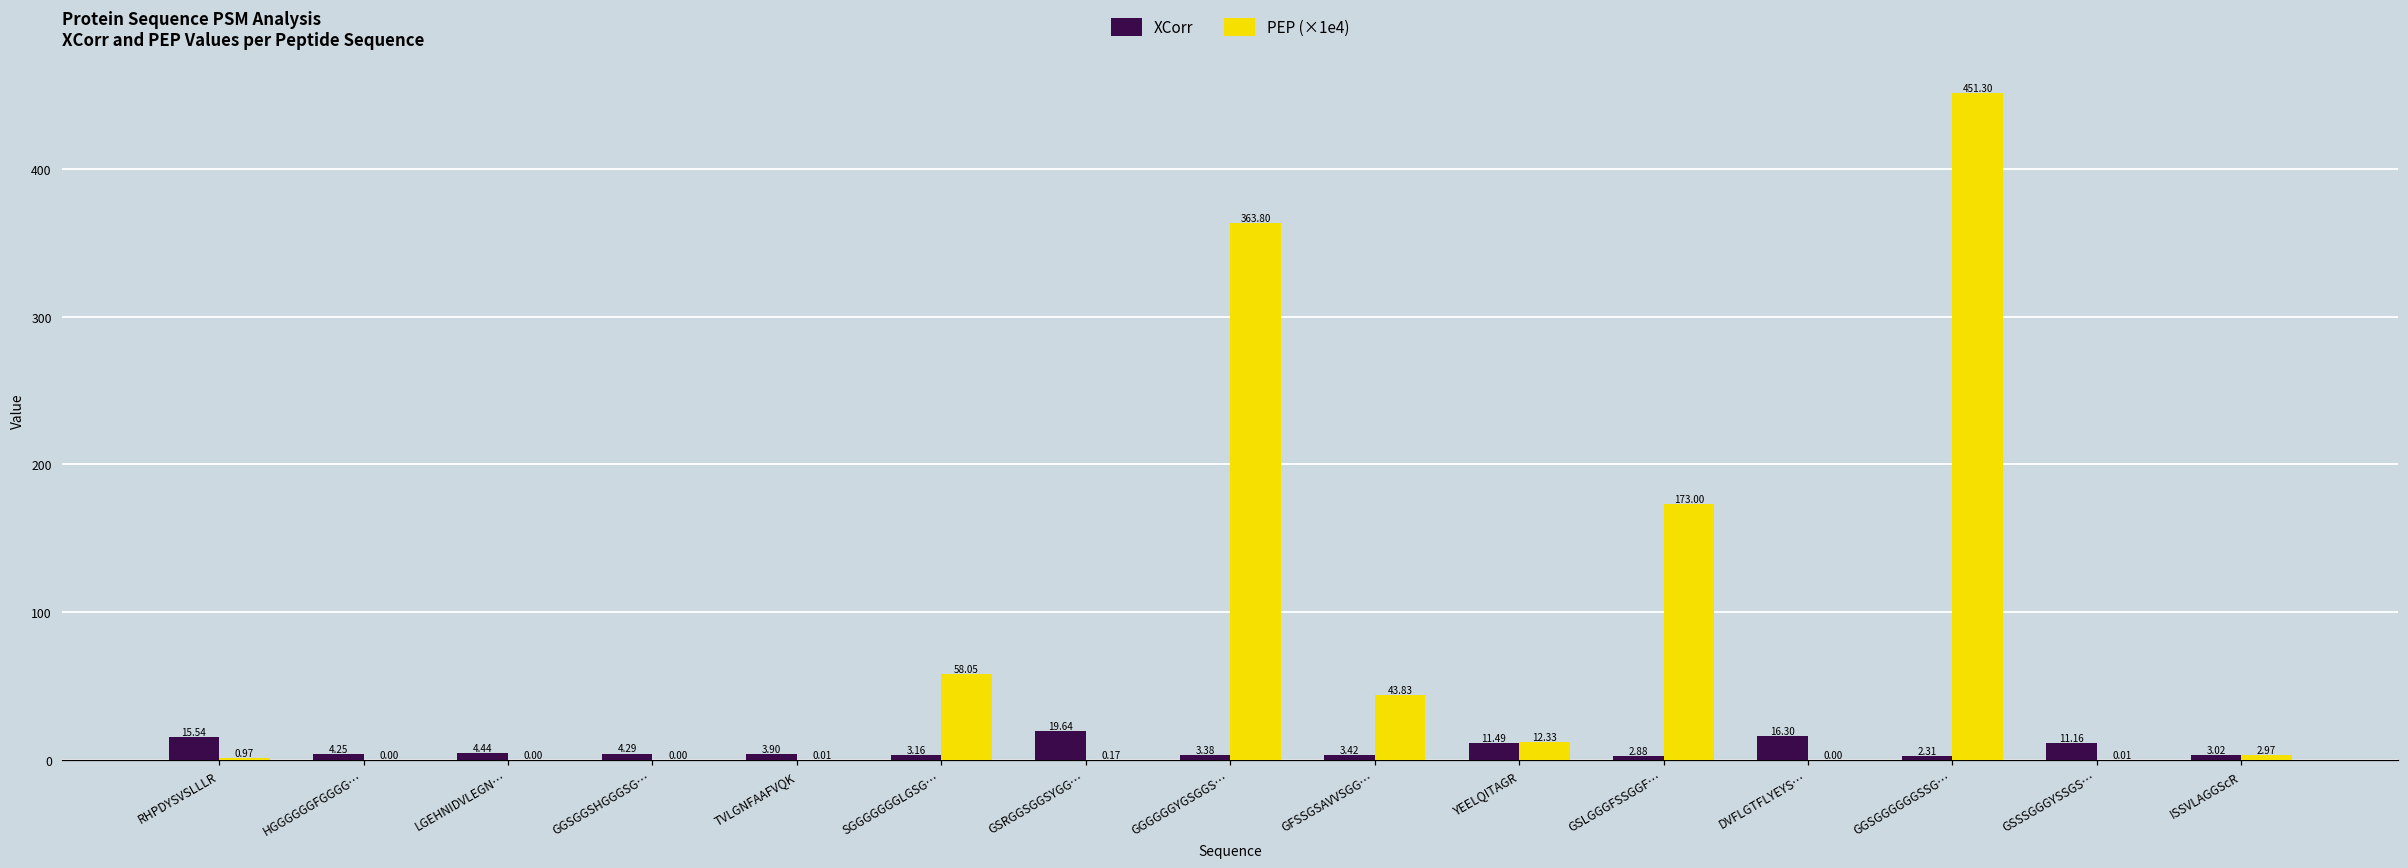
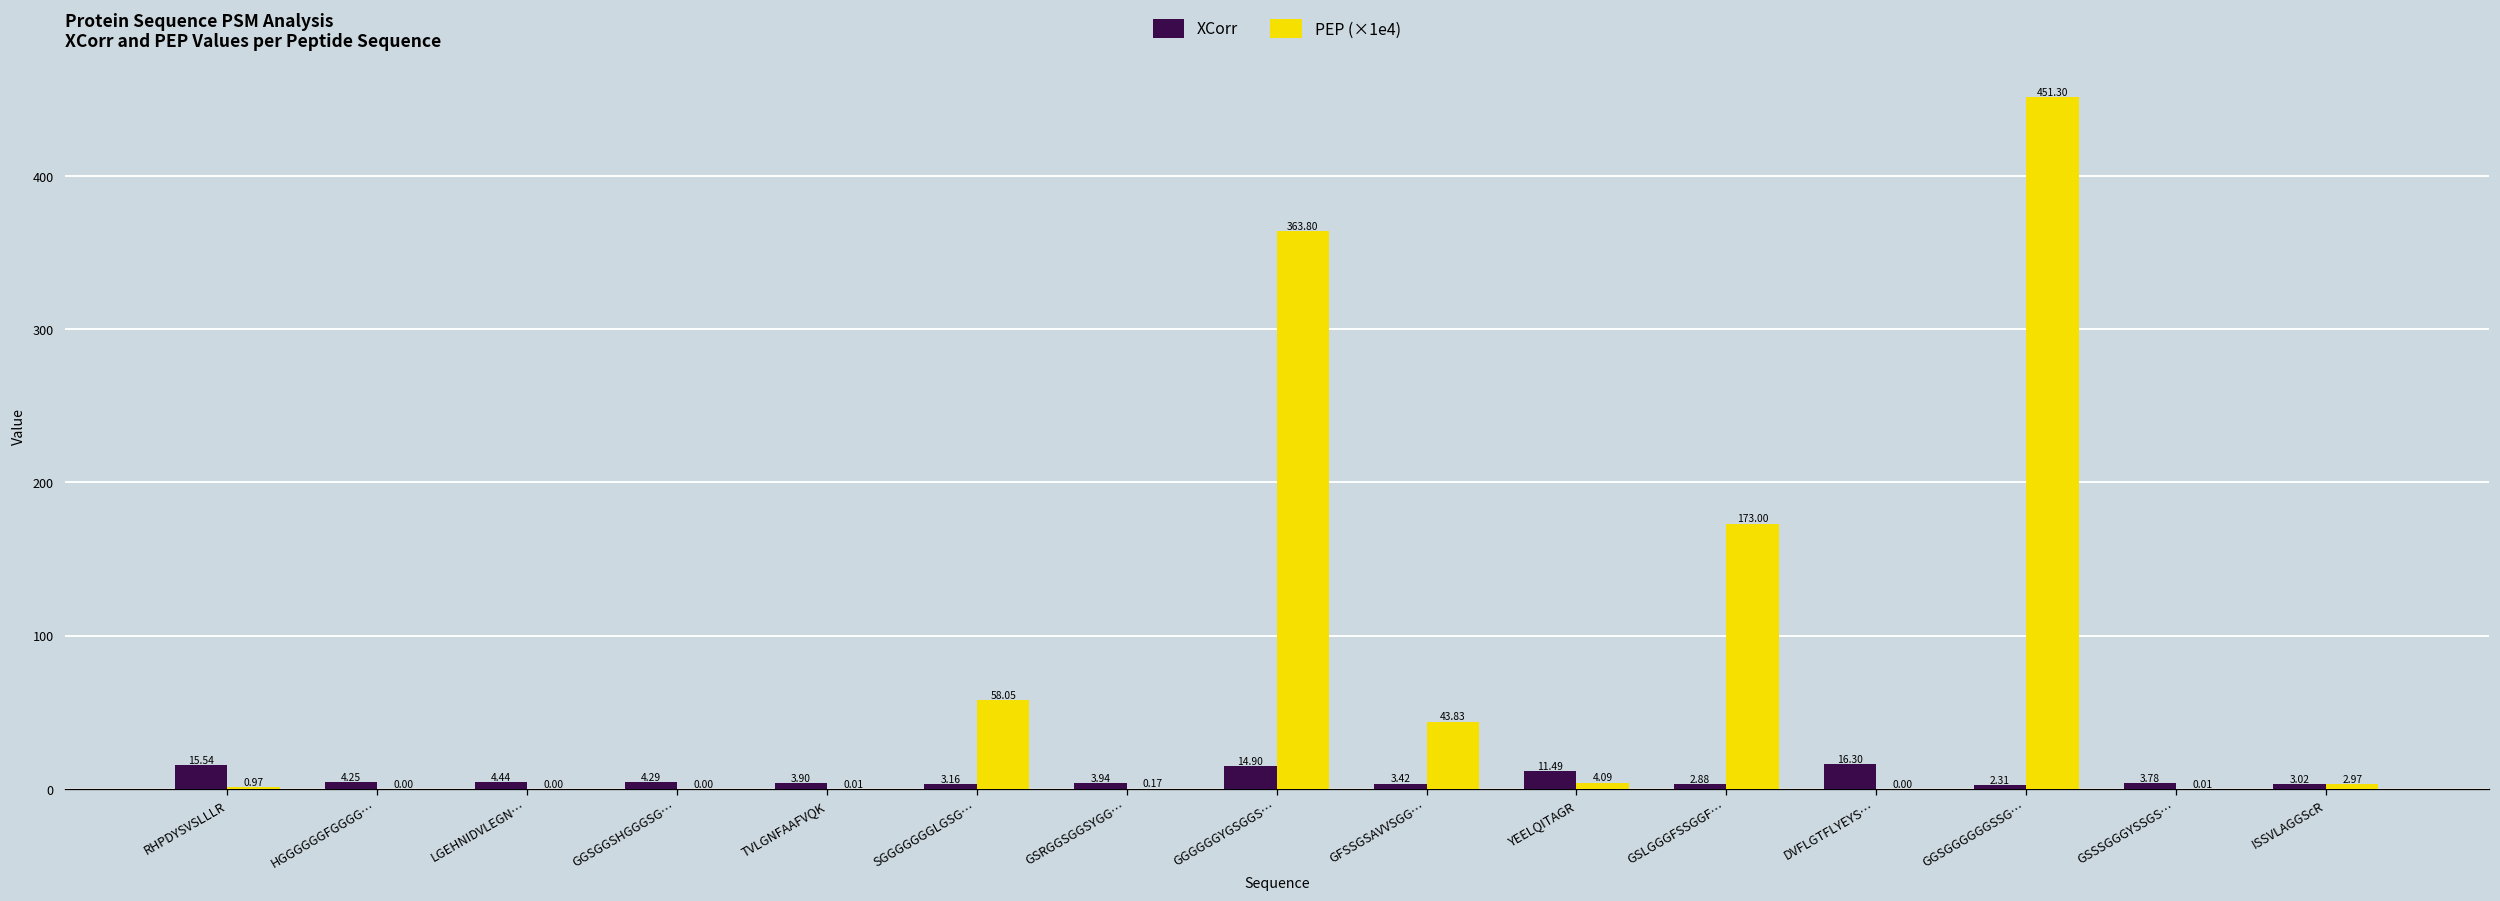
  {
    "XCorr": {
      "RHPDYSVSLLLR": 15.54,
      "HGGGGGGFGGGG…": 4.25,
      "LGEHNIDVLEGN…": 4.44,
      "GGSGGSHGGGSG…": 4.29,
      "TVLGNFAAFVQK": 3.90,
      "SGGGGGGGLGSG…": 3.16,
-     "GSRGGSGGSYGG…": 19.64,
-     "GGGGGGYGSGGS…": 3.38,
+     "GSRGGSGGSYGG…": 3.94,
+     "GGGGGGYGSGGS…": 14.90,
      "GFSSGSAVVSGG…": 3.42,
      "YEELQITAGR": 11.49,
      "GSLGGGFSSGGF…": 2.88,
      "DVFLGTFLYEYS…": 16.30,
      "GGSGGGGGGSSG…": 2.31,
-     "GSSSGGGYSSGS…": 11.16,
+     "GSSSGGGYSSGS…": 3.78,
      "ISSVLAGGScR": 3.02
    },
    "PEP (×1e4)": {
      "RHPDYSVSLLLR": 0.97,
      "HGGGGGGFGGGG…": 0.00,
      "LGEHNIDVLEGN…": 0.00,
      "GGSGGSHGGGSG…": 0.00,
      "TVLGNFAAFVQK": 0.01,
      "SGGGGGGGLGSG…": 58.05,
      "GSRGGSGGSYGG…": 0.17,
      "GGGGGGYGSGGS…": 363.80,
      "GFSSGSAVVSGG…": 43.83,
-     "YEELQITAGR": 12.33,
+     "YEELQITAGR": 4.09,
      "GSLGGGFSSGGF…": 173.00,
      "DVFLGTFLYEYS…": 0.00,
      "GGSGGGGGGSSG…": 451.30,
      "GSSSGGGYSSGS…": 0.01,
      "ISSVLAGGScR": 2.97
    }
  }
